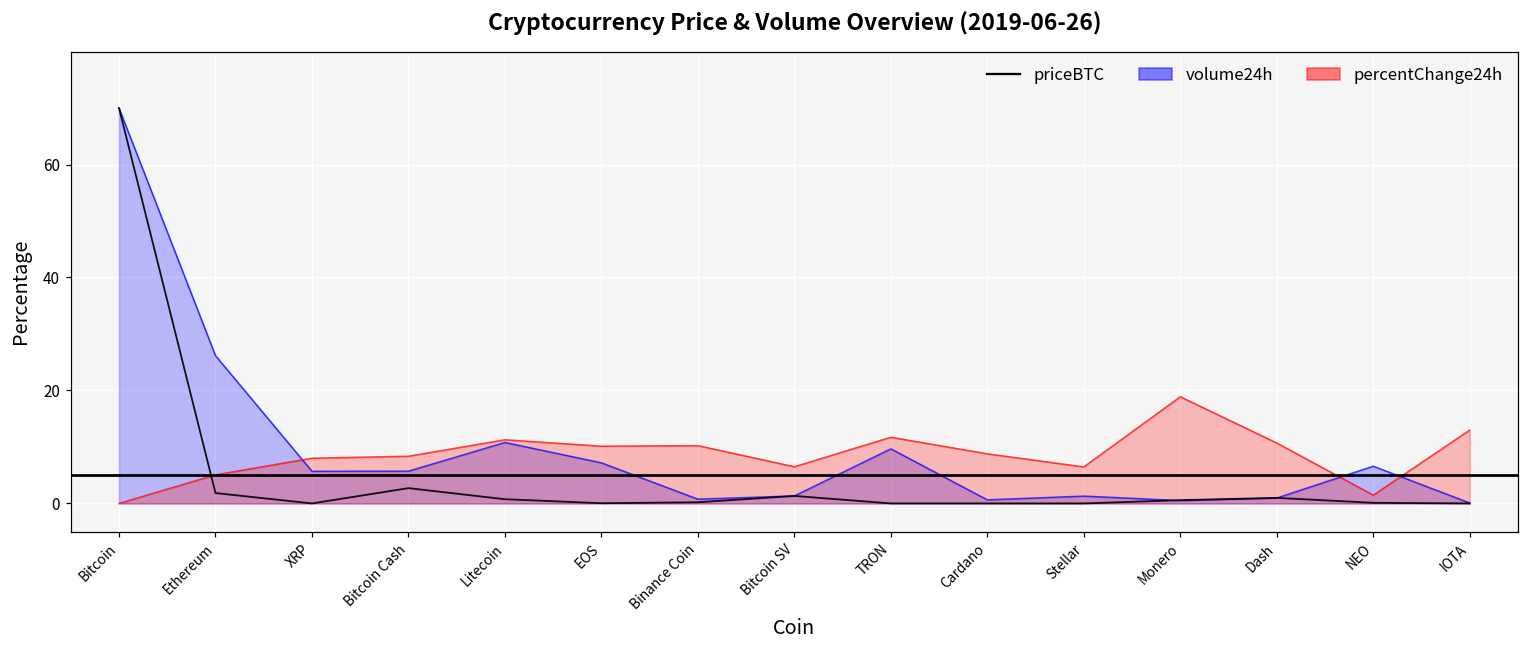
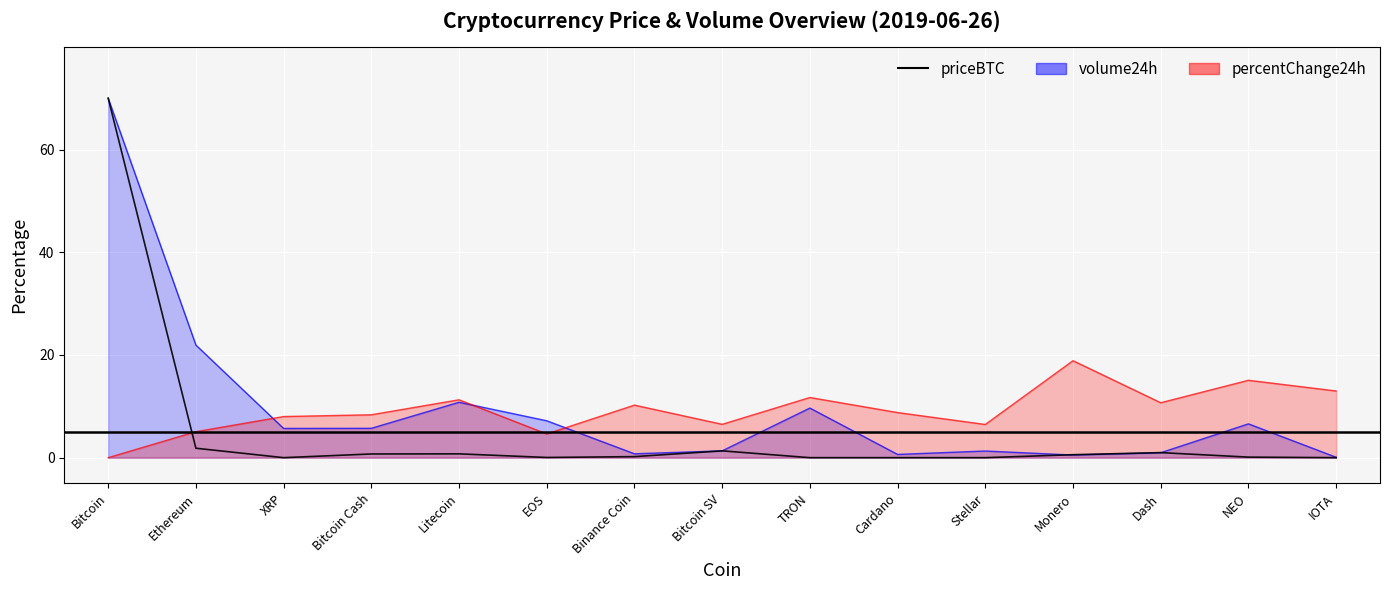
  {
    "volume24h": {
-     "Ethereum": 26,
+     "Ethereum": 22,
      "XRP": 6,
      "Bitcoin Cash": 6,
      "EOS": 7,
      "Binance Coin": 1,
      "TRON": 10,
      "Cardano": 1,
      "Stellar": 1,
      "NEO": 7
    },
    "percentChange24h": {
      "Bitcoin": 0,
      "Ethereum": 5,
      "XRP": 8,
      "Bitcoin Cash": 8,
-     "EOS": 10,
+     "EOS": 5,
      "Binance Coin": 10,
      "Bitcoin SV": 6,
      "TRON": 12,
      "Cardano": 9,
      "Stellar": 6,
      "Monero": 19,
      "Dash": 11,
-     "NEO": 1,
+     "NEO": 15,
      "IOTA": 13
    },
    "priceBTC": {
      "Ethereum": 2,
      "XRP": 0,
-     "Bitcoin Cash": 3,
+     "Bitcoin Cash": 1,
      "Litecoin": 1,
      "EOS": 0,
      "Binance Coin": 0,
      "TRON": 0,
      "Cardano": 0,
      "Stellar": 0,
      "NEO": 0
    }
  }
